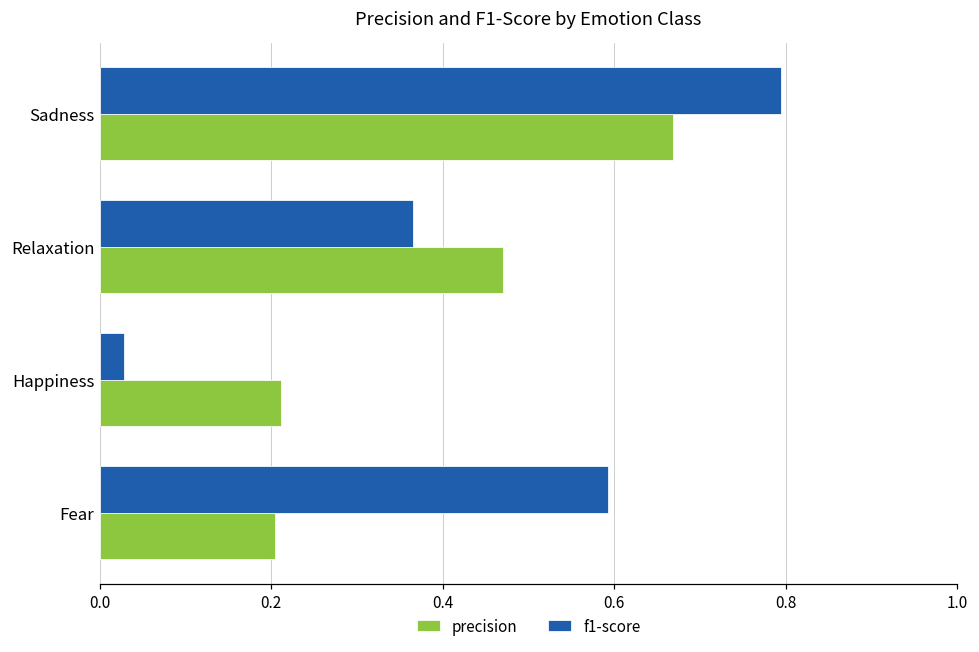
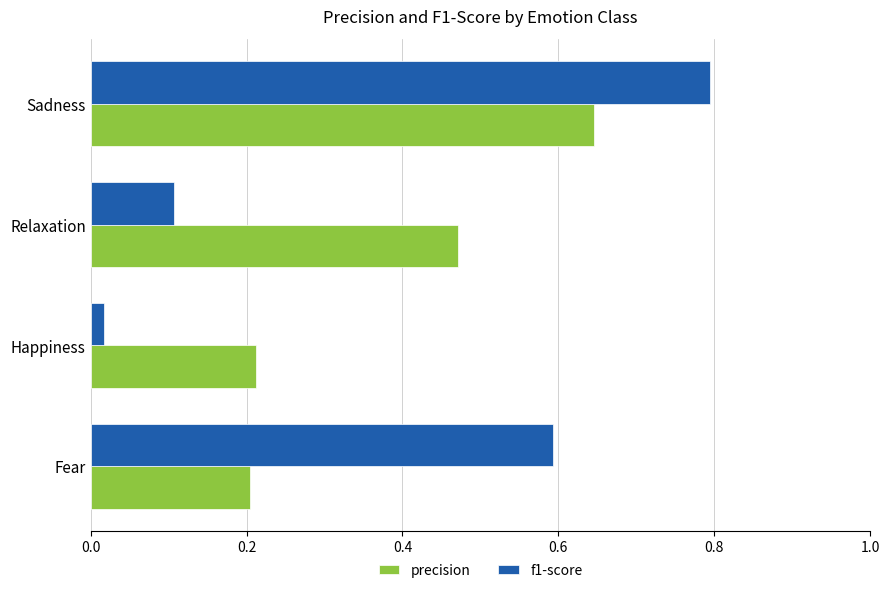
  {
    "precision": {
-     "Sadness": 0.67,
+     "Sadness": 0.65,
      "Relaxation": 0.47,
      "Happiness": 0.21,
      "Fear": 0.20
    },
    "f1-score": {
      "Sadness": 0.79,
-     "Relaxation": 0.37,
-     "Happiness": 0.03,
+     "Relaxation": 0.11,
+     "Happiness": 0.02,
      "Fear": 0.59
    }
  }
